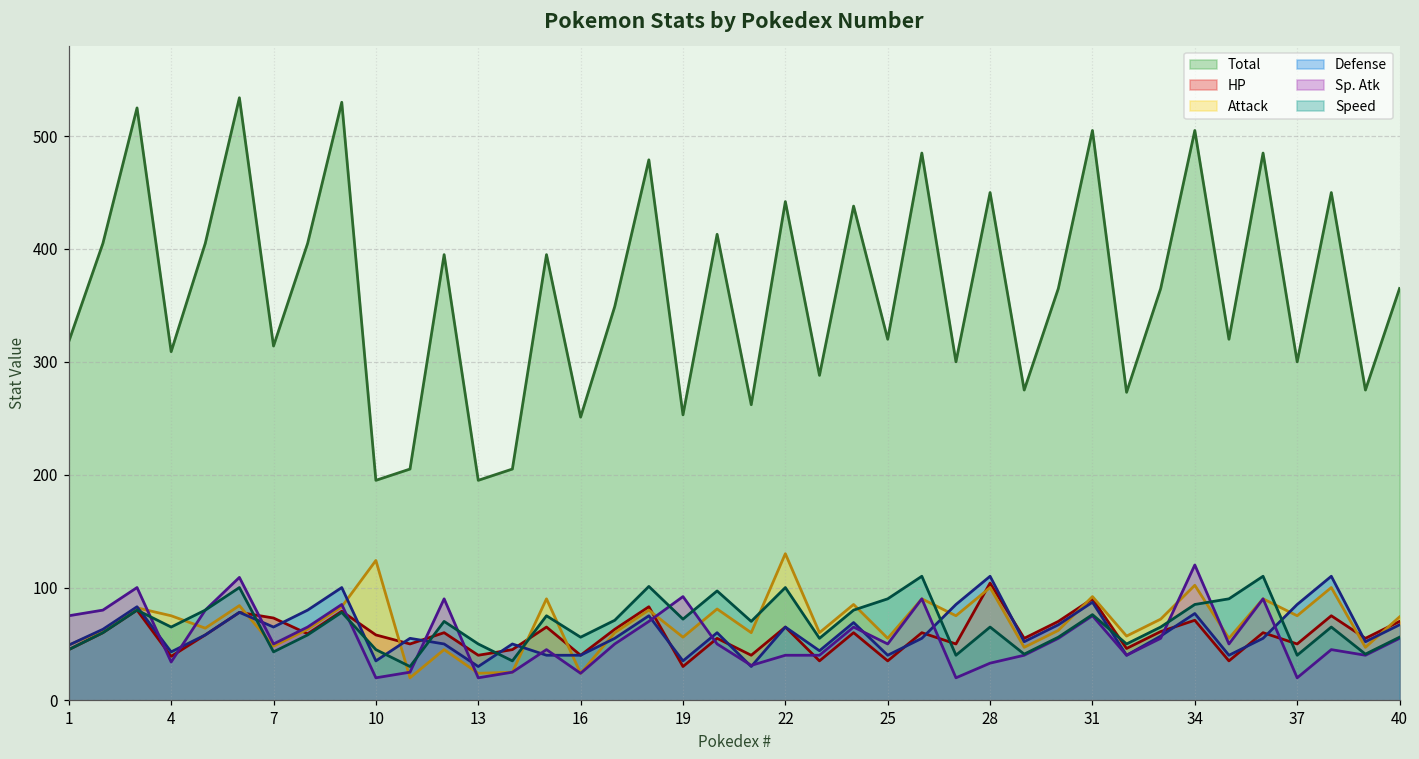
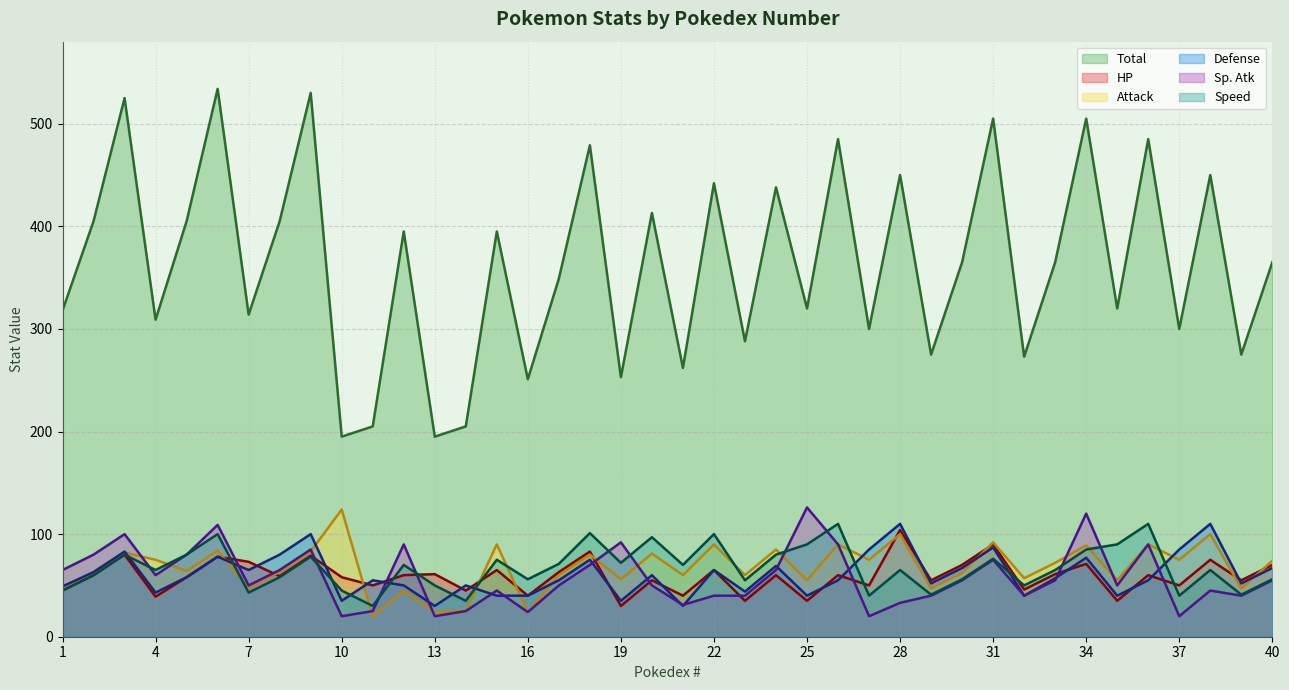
  {
    "HP": {
      "4": 39,
      "7": 73,
      "10": 58,
-     "13": 40,
+     "13": 61,
      "19": 30,
      "25": 35,
      "28": 104,
      "34": 71,
      "37": 50,
      "40": 70
    },
    "Attack": {
      "4": 75,
      "10": 124,
      "13": 24,
      "19": 56,
-     "22": 130,
+     "22": 90,
      "25": 55,
      "28": 100,
-     "34": 102,
+     "34": 89,
      "37": 75,
      "40": 74
    },
    "Sp. Atk": {
-     "1": 75,
-     "4": 34,
+     "1": 65,
+     "4": 60,
      "10": 20,
      "13": 20,
      "19": 92,
      "22": 40,
-     "25": 50,
+     "25": 126,
      "28": 33,
      "34": 120,
      "37": 20
    }
  }
